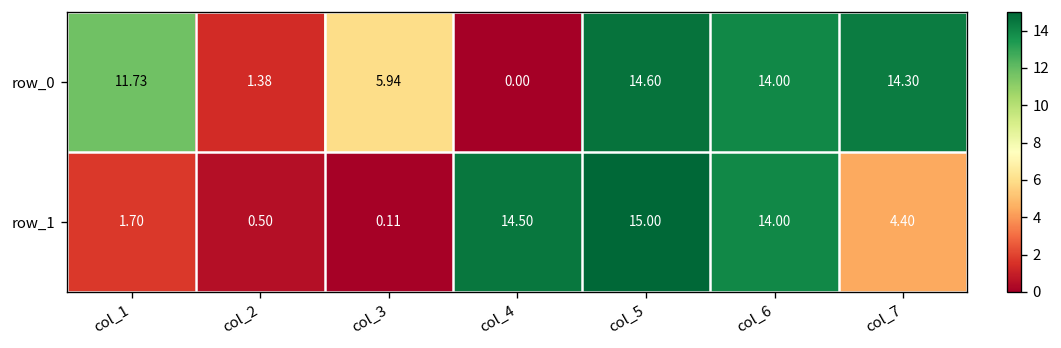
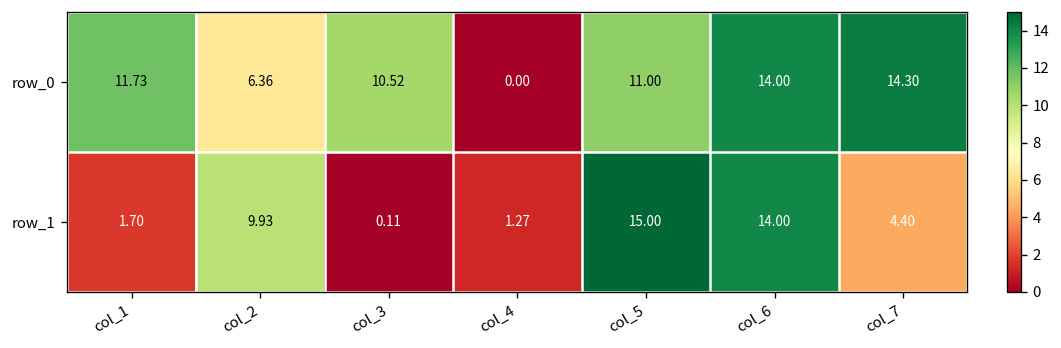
  {
    "row_0": {
      "col_1": 11.73,
-     "col_2": 1.38,
-     "col_3": 5.94,
+     "col_2": 6.36,
+     "col_3": 10.52,
      "col_4": 0.00,
-     "col_5": 14.60,
+     "col_5": 11.00,
      "col_6": 14.00,
      "col_7": 14.30
    },
    "row_1": {
      "col_1": 1.70,
-     "col_2": 0.50,
+     "col_2": 9.93,
      "col_3": 0.11,
-     "col_4": 14.50,
+     "col_4": 1.27,
      "col_5": 15.00,
      "col_6": 14.00,
      "col_7": 4.40
    }
  }
